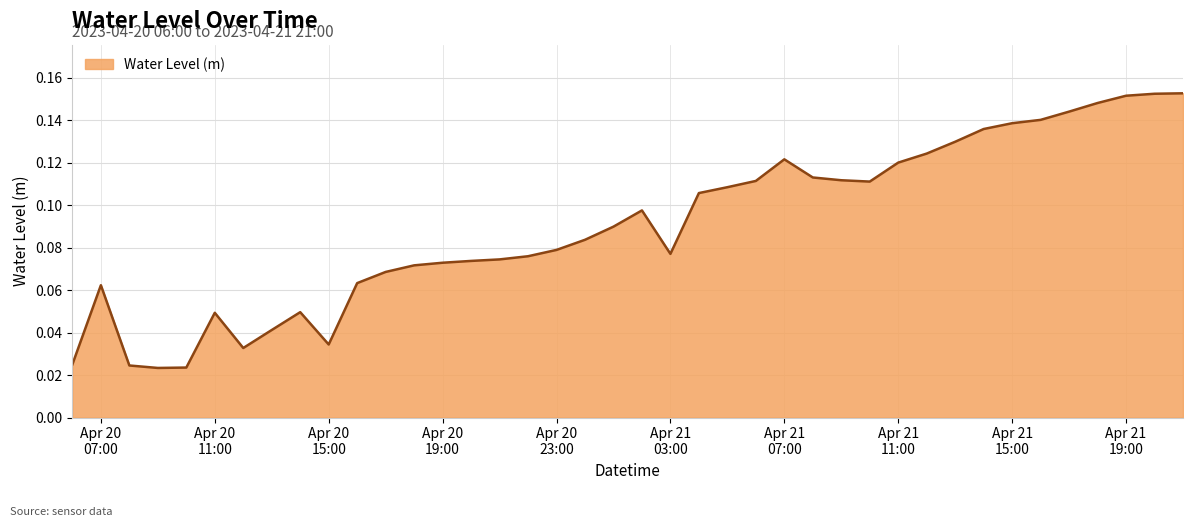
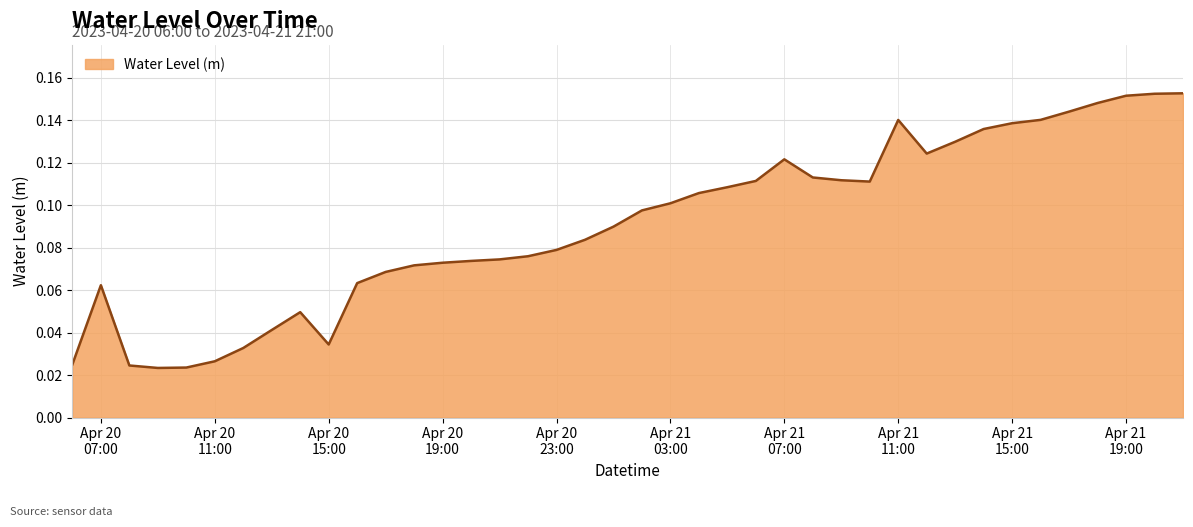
  {
    "Apr 20 07:00": 0.062,
-   "Apr 20 11:00": 0.049,
+   "Apr 20 11:00": 0.026,
    "Apr 20 15:00": 0.034,
    "Apr 20 19:00": 0.073,
    "Apr 20 23:00": 0.079,
-   "Apr 21 03:00": 0.077,
+   "Apr 21 03:00": 0.101,
    "Apr 21 07:00": 0.122,
-   "Apr 21 11:00": 0.120,
+   "Apr 21 11:00": 0.140,
    "Apr 21 15:00": 0.139,
    "Apr 21 19:00": 0.152
  }
